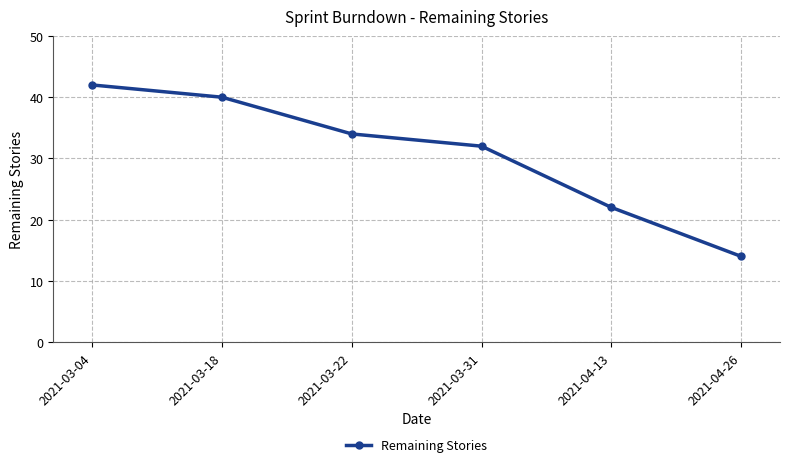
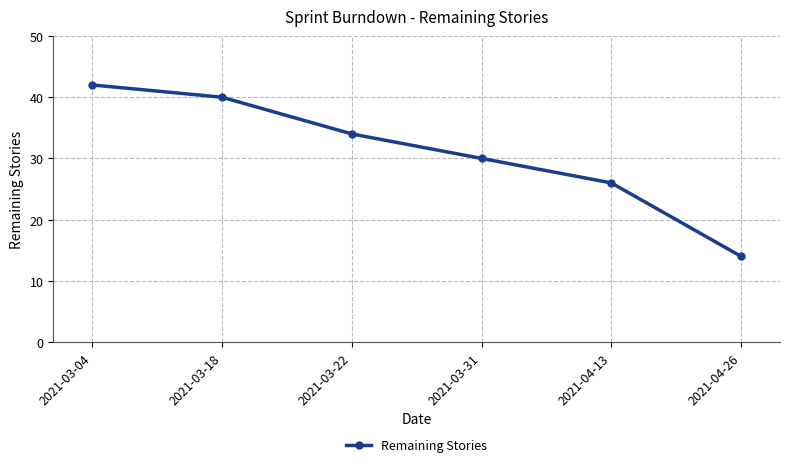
  {
    "2021-03-04": 42,
    "2021-03-18": 40,
    "2021-03-22": 34,
-   "2021-03-31": 32,
-   "2021-04-13": 22,
+   "2021-03-31": 30,
+   "2021-04-13": 26,
    "2021-04-26": 14
  }
